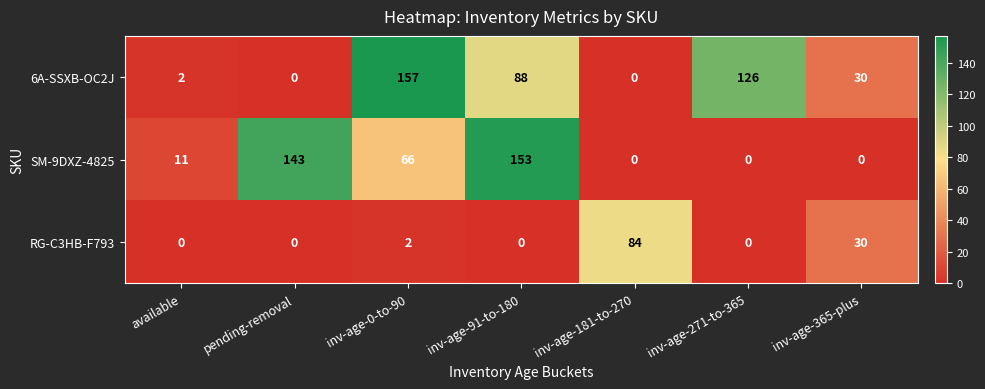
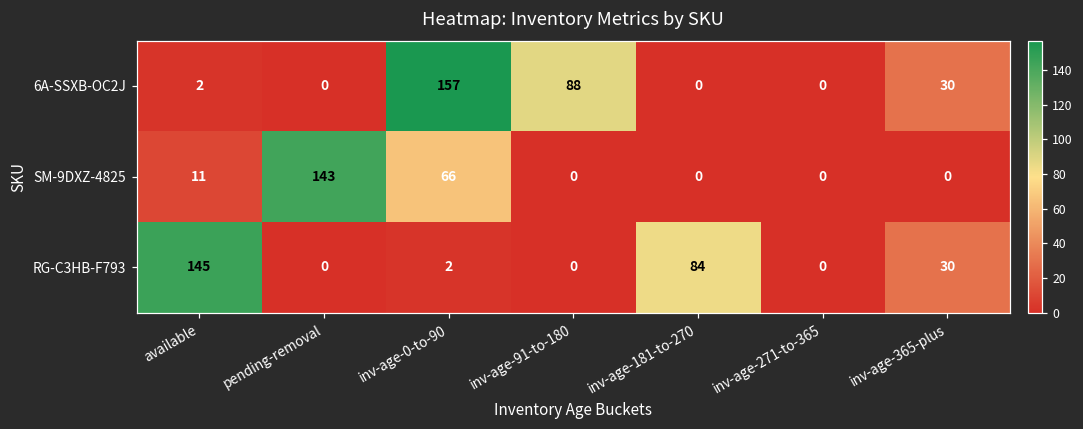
  {
    "6A-SSXB-OC2J": {
      "available": 2,
      "pending-removal": 0,
      "inv-age-0-to-90": 157,
      "inv-age-91-to-180": 88,
      "inv-age-181-to-270": 0,
-     "inv-age-271-to-365": 126,
+     "inv-age-271-to-365": 0,
      "inv-age-365-plus": 30
    },
    "SM-9DXZ-4825": {
      "available": 11,
      "pending-removal": 143,
      "inv-age-0-to-90": 66,
-     "inv-age-91-to-180": 153,
+     "inv-age-91-to-180": 0,
      "inv-age-181-to-270": 0,
      "inv-age-271-to-365": 0,
      "inv-age-365-plus": 0
    },
    "RG-C3HB-F793": {
-     "available": 0,
+     "available": 145,
      "pending-removal": 0,
      "inv-age-0-to-90": 2,
      "inv-age-91-to-180": 0,
      "inv-age-181-to-270": 84,
      "inv-age-271-to-365": 0,
      "inv-age-365-plus": 30
    }
  }
